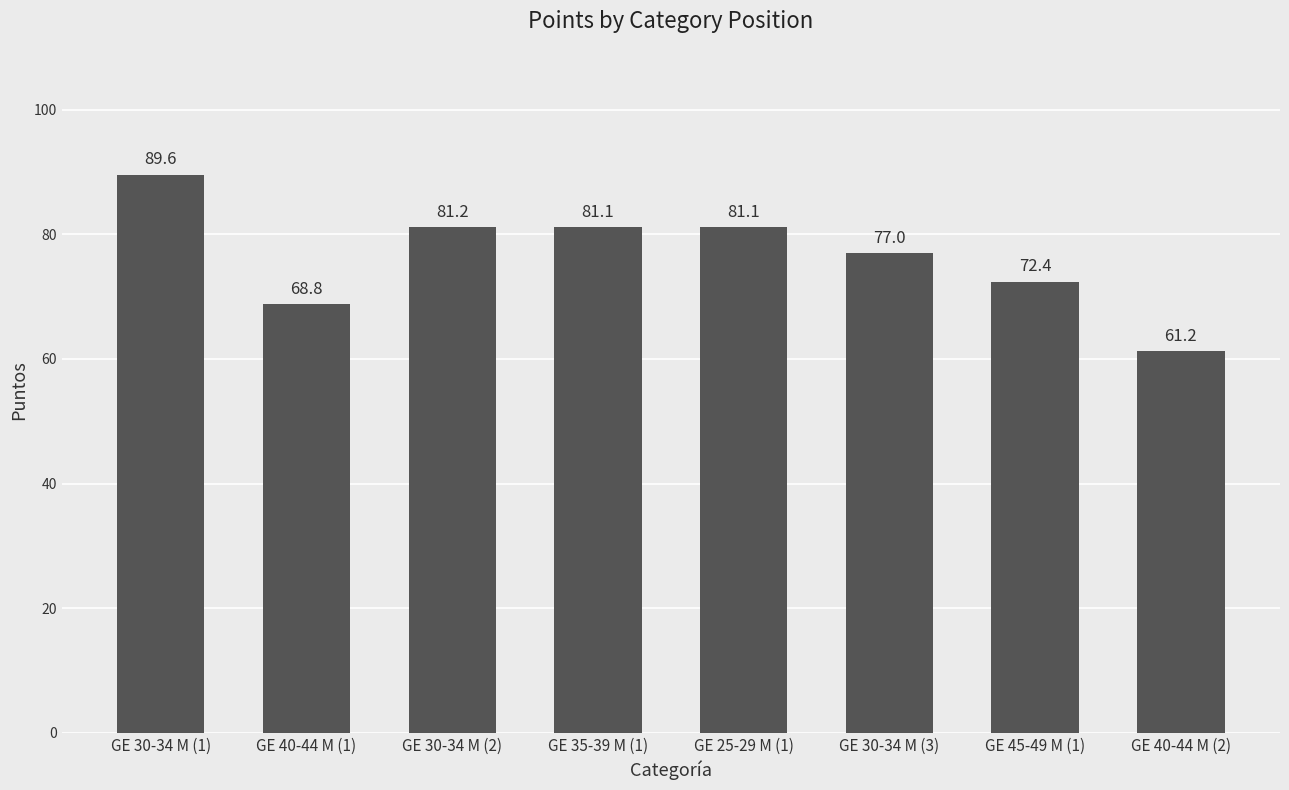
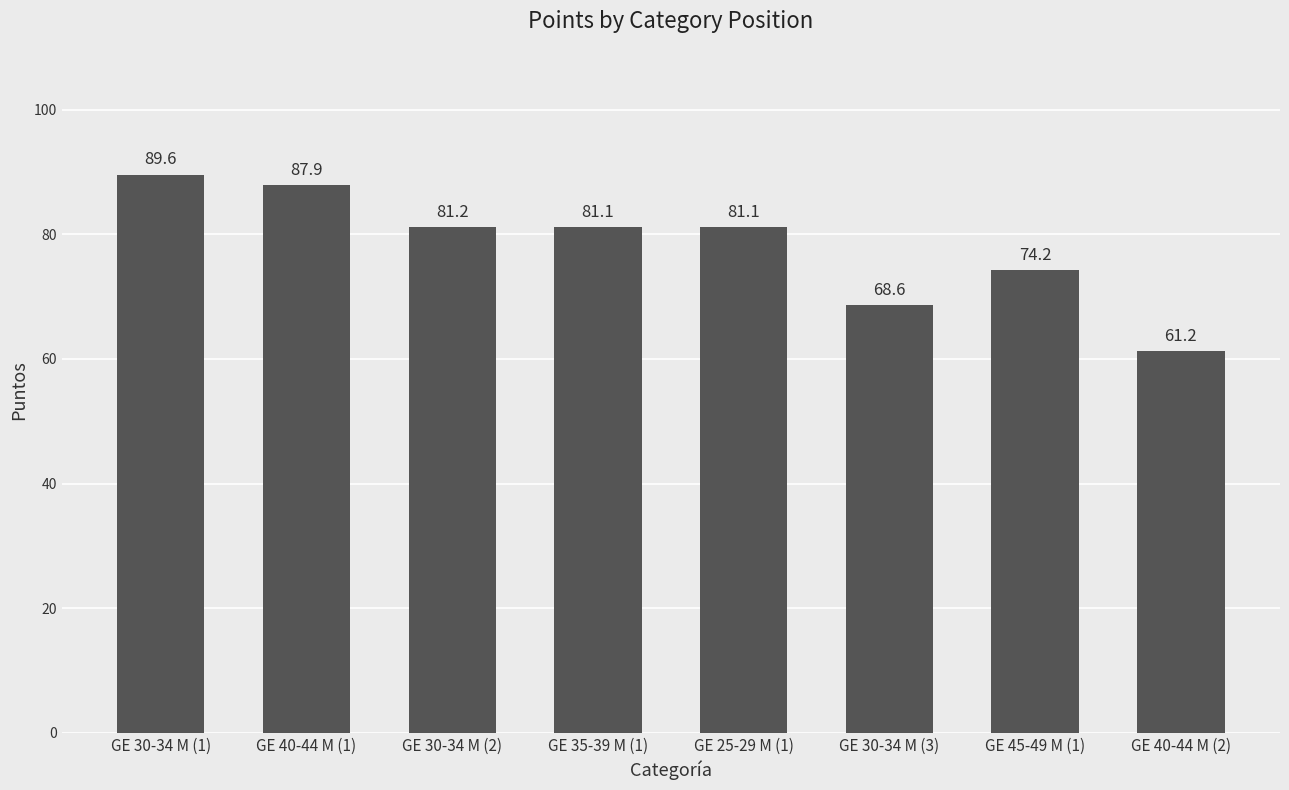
  {
    "GE 30-34 M (1)": 89.6,
-   "GE 40-44 M (1)": 68.8,
+   "GE 40-44 M (1)": 87.9,
    "GE 30-34 M (2)": 81.2,
    "GE 35-39 M (1)": 81.1,
    "GE 25-29 M (1)": 81.1,
-   "GE 30-34 M (3)": 77.0,
-   "GE 45-49 M (1)": 72.4,
+   "GE 30-34 M (3)": 68.6,
+   "GE 45-49 M (1)": 74.2,
    "GE 40-44 M (2)": 61.2
  }
